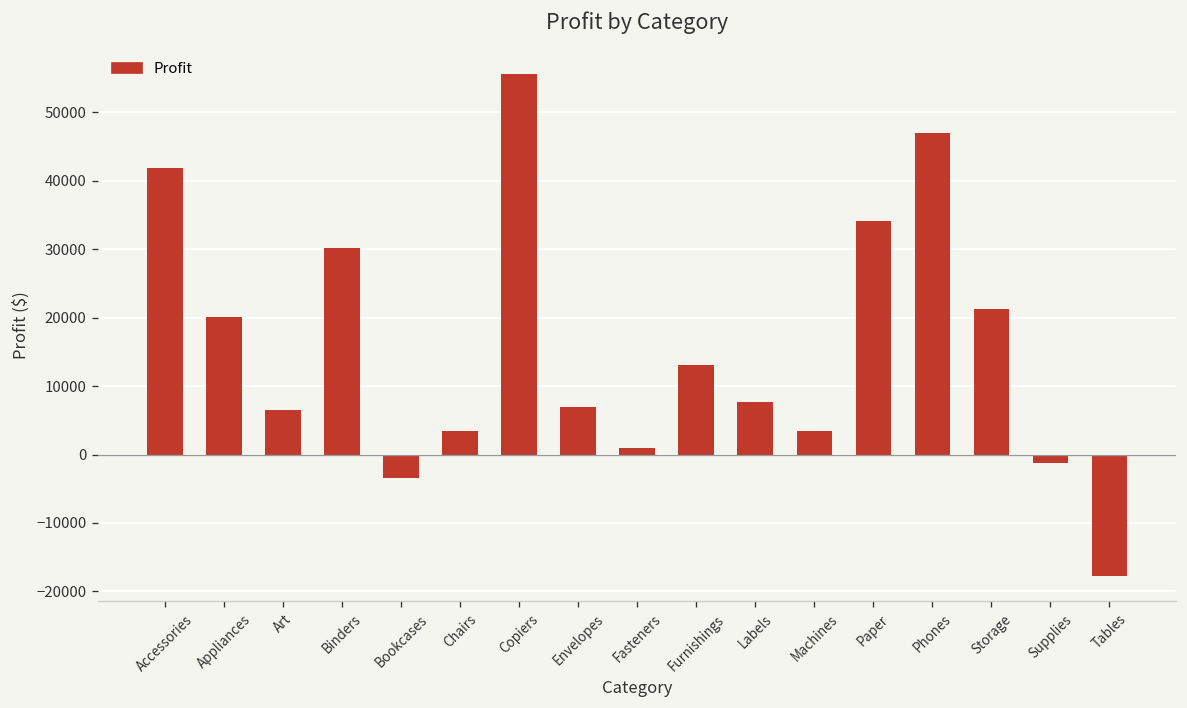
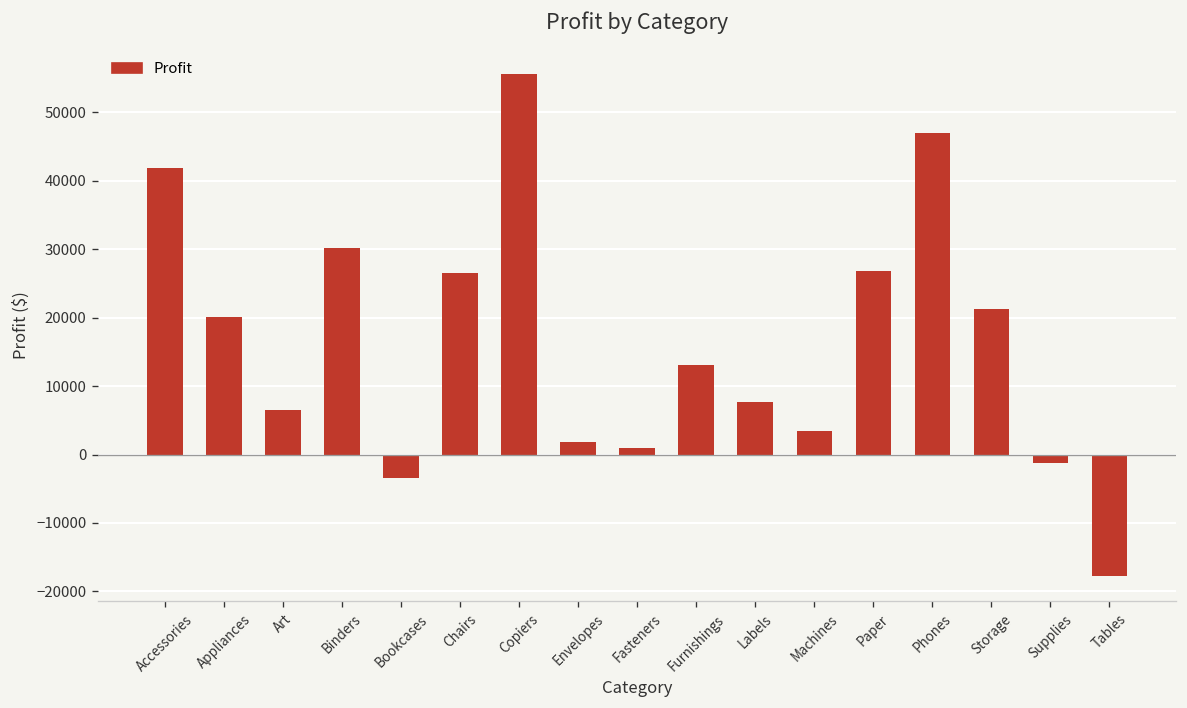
  {
    "Accessories": 42000,
    "Appliances": 20000,
    "Art": 7000,
    "Binders": 30000,
    "Bookcases": -3000,
-   "Chairs": 3000,
+   "Chairs": 27000,
    "Copiers": 56000,
-   "Envelopes": 7000,
+   "Envelopes": 2000,
    "Fasteners": 1000,
    "Furnishings": 13000,
    "Labels": 8000,
    "Machines": 3000,
-   "Paper": 34000,
+   "Paper": 27000,
    "Phones": 47000,
    "Storage": 21000,
    "Supplies": -1000,
    "Tables": -18000
  }
